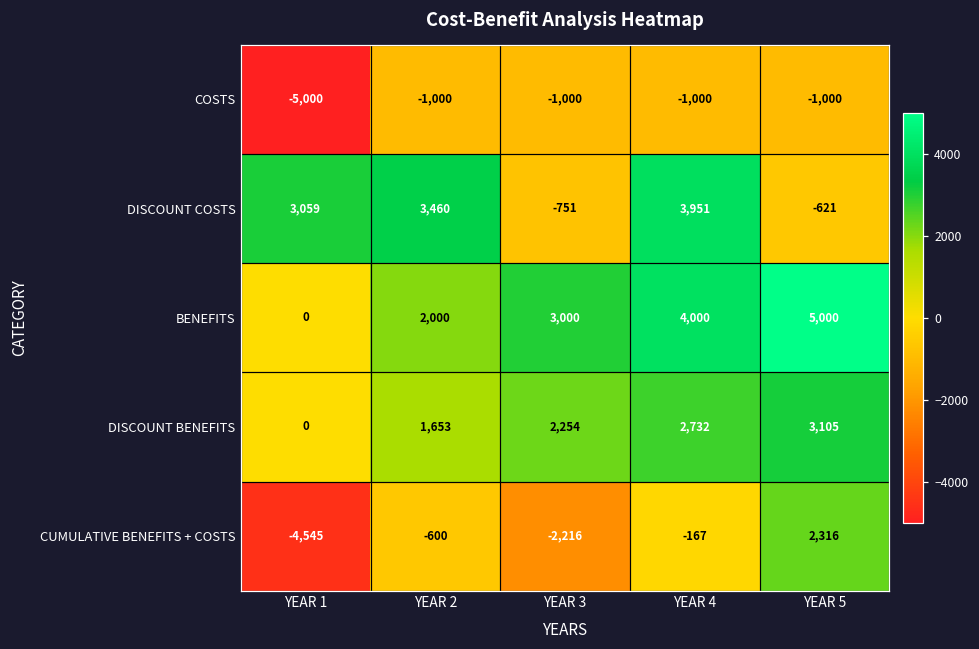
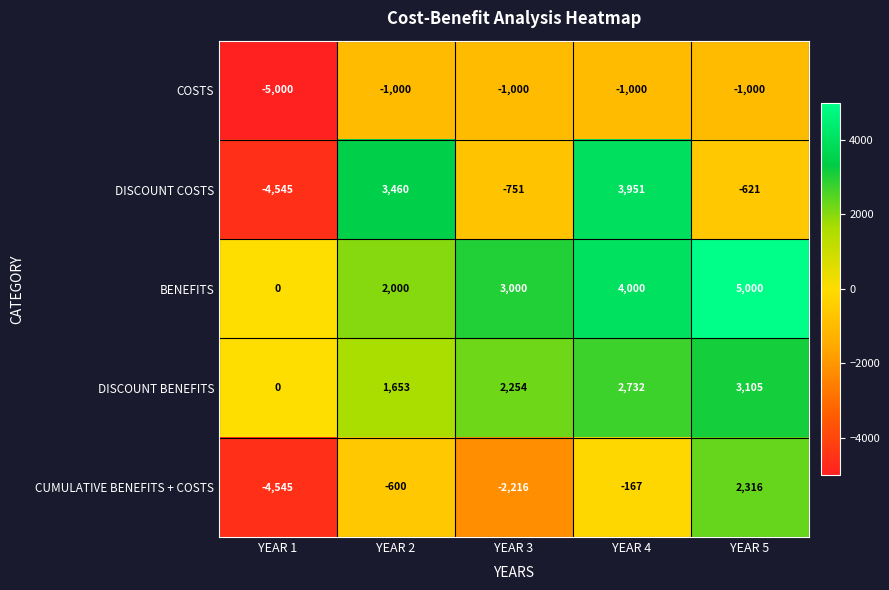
  {
    "COSTS": {
      "YEAR 1": "-5,000",
      "YEAR 2": "-1,000",
      "YEAR 3": "-1,000",
      "YEAR 4": "-1,000",
      "YEAR 5": "-1,000"
    },
    "DISCOUNT COSTS": {
-     "YEAR 1": "3,059",
+     "YEAR 1": "-4,545",
      "YEAR 2": "3,460",
      "YEAR 3": "-751",
      "YEAR 4": "3,951",
      "YEAR 5": "-621"
    },
    "BENEFITS": {
      "YEAR 1": "0",
      "YEAR 2": "2,000",
      "YEAR 3": "3,000",
      "YEAR 4": "4,000",
      "YEAR 5": "5,000"
    },
    "DISCOUNT BENEFITS": {
      "YEAR 1": "0",
      "YEAR 2": "1,653",
      "YEAR 3": "2,254",
      "YEAR 4": "2,732",
      "YEAR 5": "3,105"
    },
    "CUMULATIVE BENEFITS + COSTS": {
      "YEAR 1": "-4,545",
      "YEAR 2": "-600",
      "YEAR 3": "-2,216",
      "YEAR 4": "-167",
      "YEAR 5": "2,316"
    }
  }
